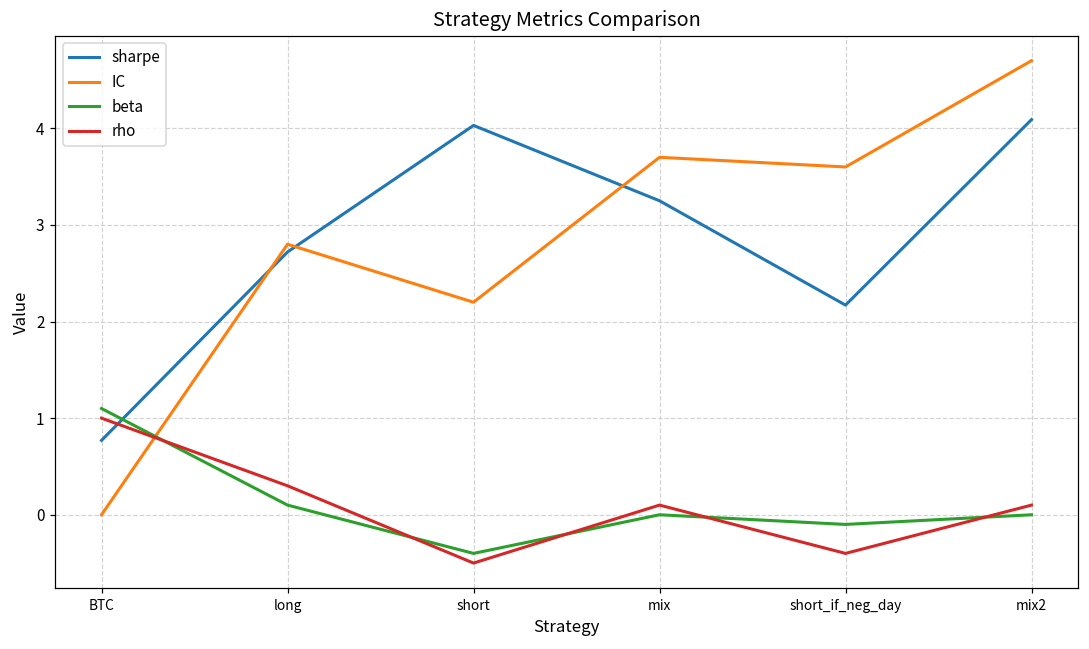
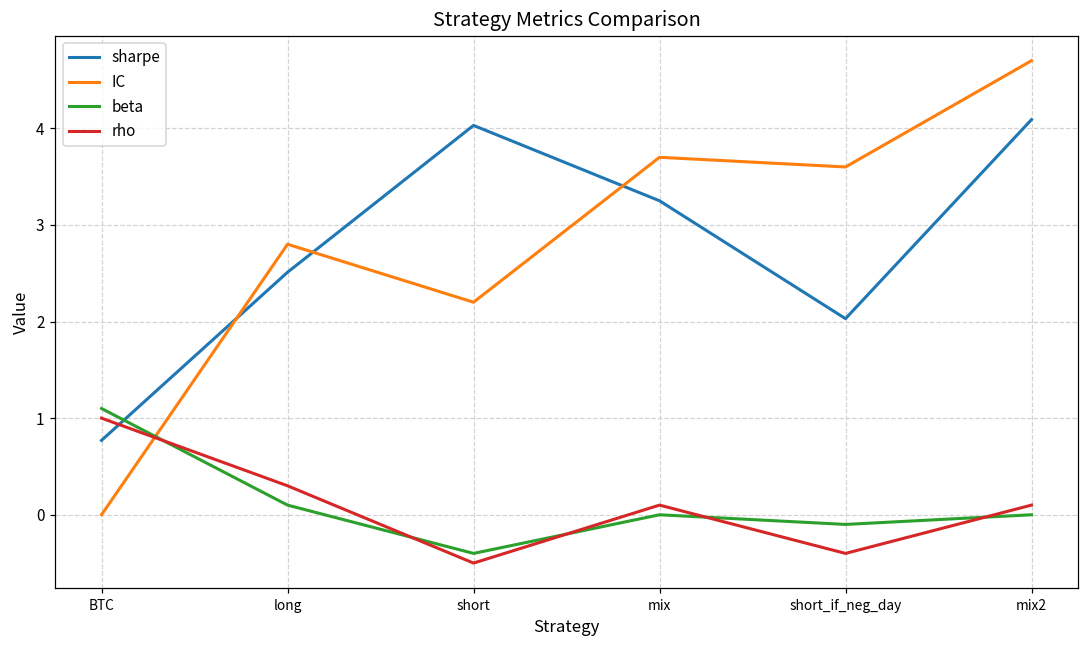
  {
    "sharpe": {
      "BTC": 0.8,
-     "long": 2.7,
+     "long": 2.5,
      "short": 4.0,
      "mix": 3.3,
-     "short_if_neg_day": 2.2,
+     "short_if_neg_day": 2.0,
      "mix2": 4.1
    },
    "IC": {
      "BTC": 0.0,
      "long": 2.8,
      "short": 2.2,
      "mix": 3.7,
      "short_if_neg_day": 3.6,
      "mix2": 4.7
    },
    "beta": {
      "BTC": 1.1,
      "long": 0.1,
      "short": -0.4,
      "mix": 0.0,
      "short_if_neg_day": -0.1,
      "mix2": 0.0
    },
    "rho": {
      "BTC": 1.0,
      "long": 0.3,
      "short": -0.5,
      "mix": 0.1,
      "short_if_neg_day": -0.4,
      "mix2": 0.1
    }
  }
